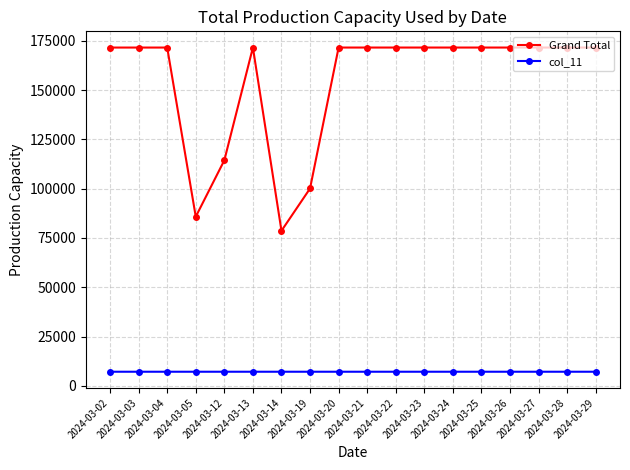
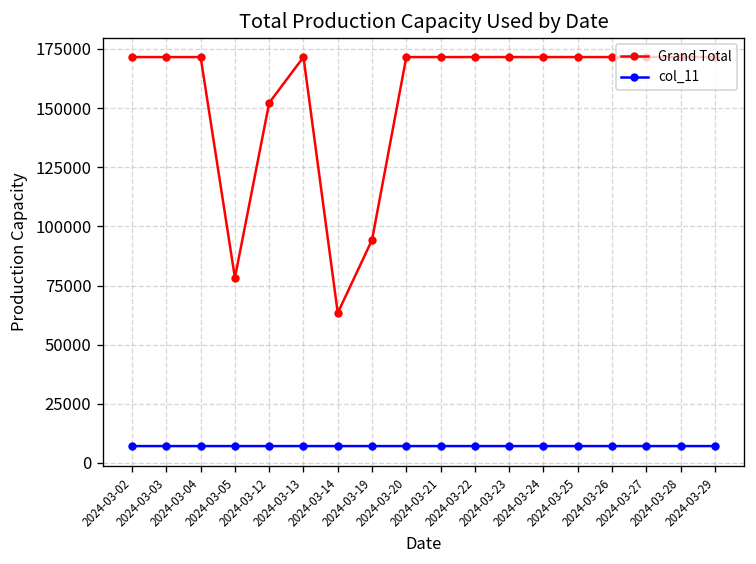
  {
    "Grand Total": {
      "2024-03-02": 172000,
      "2024-03-03": 172000,
      "2024-03-04": 172000,
-     "2024-03-05": 86000,
-     "2024-03-12": 114000,
+     "2024-03-05": 78000,
+     "2024-03-12": 152000,
      "2024-03-13": 172000,
-     "2024-03-14": 79000,
-     "2024-03-19": 100000,
+     "2024-03-14": 63000,
+     "2024-03-19": 94000,
      "2024-03-20": 172000,
      "2024-03-21": 172000,
      "2024-03-22": 172000,
      "2024-03-23": 172000,
      "2024-03-24": 172000,
      "2024-03-25": 172000,
      "2024-03-26": 172000
    },
    "col_11": {
      "2024-03-02": 7000,
      "2024-03-03": 7000,
      "2024-03-04": 7000,
      "2024-03-05": 7000,
      "2024-03-12": 7000,
      "2024-03-13": 7000,
      "2024-03-14": 7000,
      "2024-03-19": 7000,
      "2024-03-20": 7000,
      "2024-03-21": 7000,
      "2024-03-22": 7000,
      "2024-03-23": 7000,
      "2024-03-24": 7000,
      "2024-03-25": 7000,
      "2024-03-26": 7000,
      "2024-03-27": 7000,
      "2024-03-28": 7000,
      "2024-03-29": 7000
    }
  }
